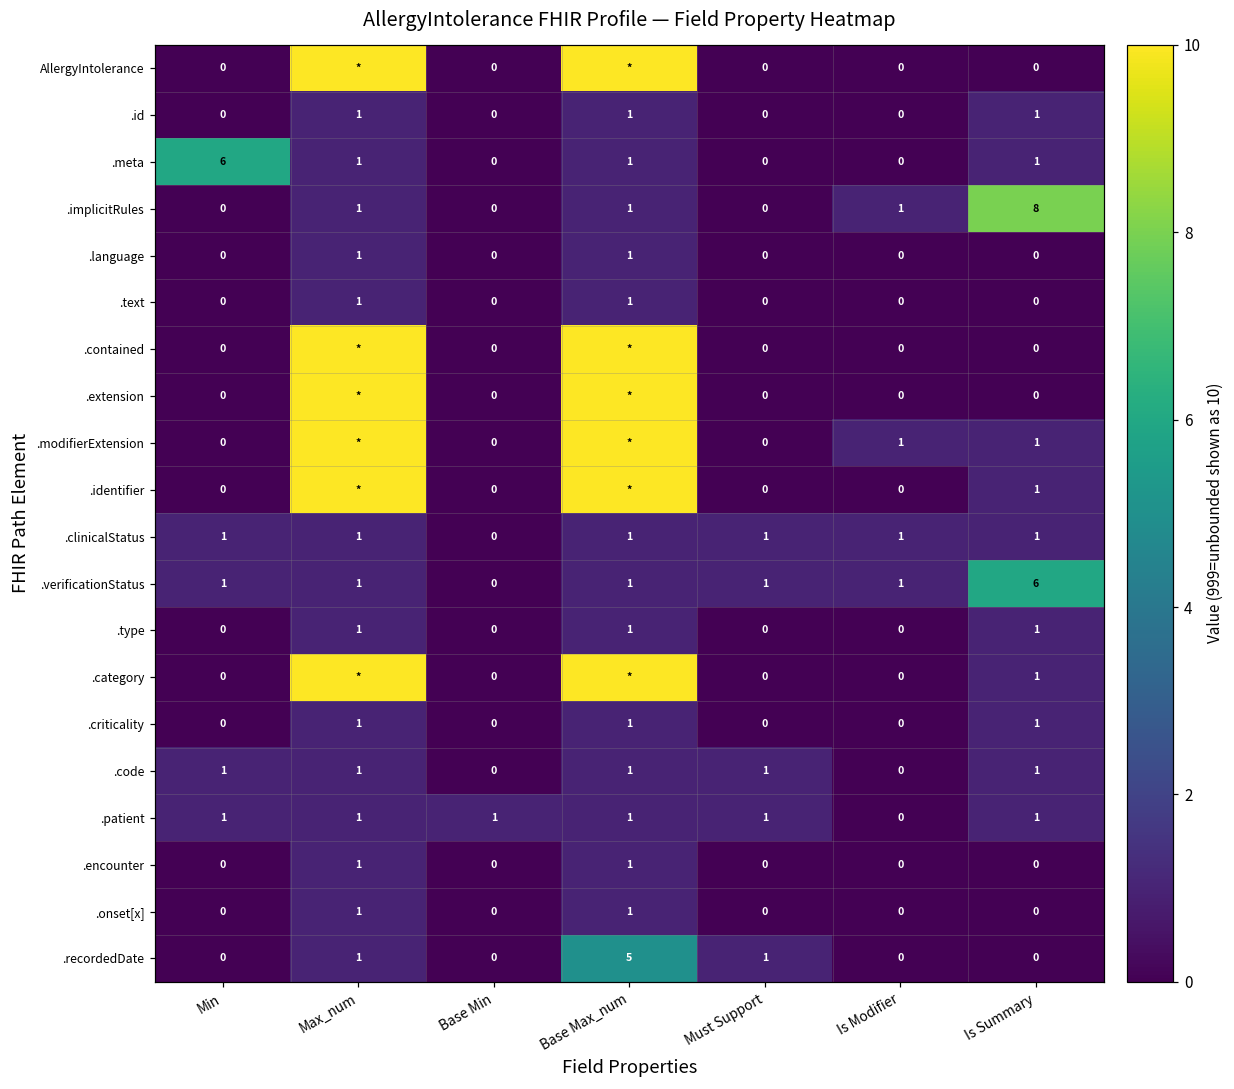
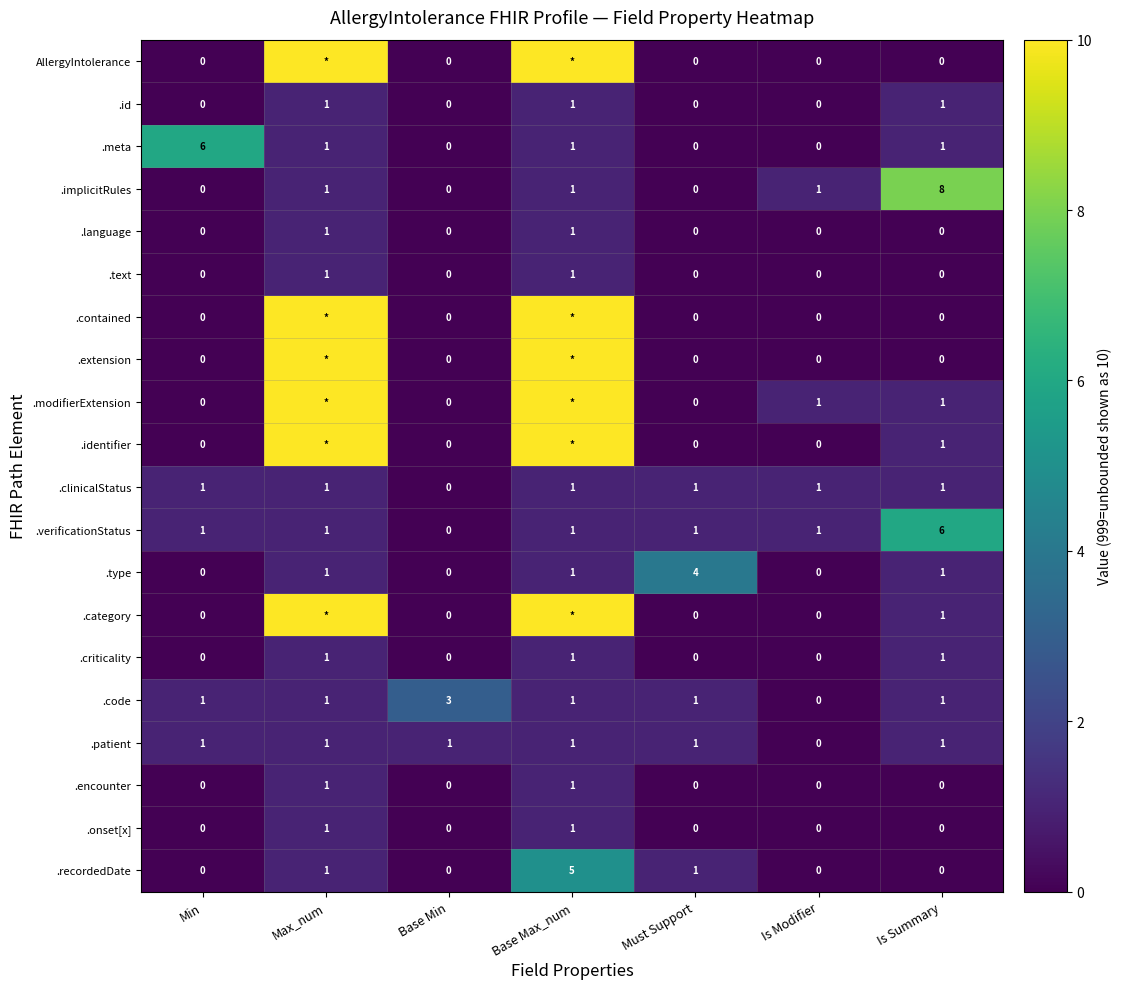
  {
    "AllergyIntolerance": {
      "Min": 0,
      "Base Min": 0,
      "Must Support": 0,
      "Is Modifier": 0,
      "Is Summary": 0
    },
    ".id": {
      "Min": 0,
      "Max_num": 1,
      "Base Min": 0,
      "Base Max_num": 1,
      "Must Support": 0,
      "Is Modifier": 0,
      "Is Summary": 1
    },
    ".meta": {
      "Min": 6,
      "Max_num": 1,
      "Base Min": 0,
      "Base Max_num": 1,
      "Must Support": 0,
      "Is Modifier": 0,
      "Is Summary": 1
    },
    ".implicitRules": {
      "Min": 0,
      "Max_num": 1,
      "Base Min": 0,
      "Base Max_num": 1,
      "Must Support": 0,
      "Is Modifier": 1,
      "Is Summary": 8
    },
    ".language": {
      "Min": 0,
      "Max_num": 1,
      "Base Min": 0,
      "Base Max_num": 1,
      "Must Support": 0,
      "Is Modifier": 0,
      "Is Summary": 0
    },
    ".text": {
      "Min": 0,
      "Max_num": 1,
      "Base Min": 0,
      "Base Max_num": 1,
      "Must Support": 0,
      "Is Modifier": 0,
      "Is Summary": 0
    },
    ".contained": {
      "Min": 0,
      "Base Min": 0,
      "Must Support": 0,
      "Is Modifier": 0,
      "Is Summary": 0
    },
    ".extension": {
      "Min": 0,
      "Base Min": 0,
      "Must Support": 0,
      "Is Modifier": 0,
      "Is Summary": 0
    },
    ".modifierExtension": {
      "Min": 0,
      "Base Min": 0,
      "Must Support": 0,
      "Is Modifier": 1,
      "Is Summary": 1
    },
    ".identifier": {
      "Min": 0,
      "Base Min": 0,
      "Must Support": 0,
      "Is Modifier": 0,
      "Is Summary": 1
    },
    ".clinicalStatus": {
      "Min": 1,
      "Max_num": 1,
      "Base Min": 0,
      "Base Max_num": 1,
      "Must Support": 1,
      "Is Modifier": 1,
      "Is Summary": 1
    },
    ".verificationStatus": {
      "Min": 1,
      "Max_num": 1,
      "Base Min": 0,
      "Base Max_num": 1,
      "Must Support": 1,
      "Is Modifier": 1,
      "Is Summary": 6
    },
    ".type": {
      "Min": 0,
      "Max_num": 1,
      "Base Min": 0,
      "Base Max_num": 1,
-     "Must Support": 0,
+     "Must Support": 4,
      "Is Modifier": 0,
      "Is Summary": 1
    },
    ".category": {
      "Min": 0,
      "Base Min": 0,
      "Must Support": 0,
      "Is Modifier": 0,
      "Is Summary": 1
    },
    ".criticality": {
      "Min": 0,
      "Max_num": 1,
      "Base Min": 0,
      "Base Max_num": 1,
      "Must Support": 0,
      "Is Modifier": 0,
      "Is Summary": 1
    },
    ".code": {
      "Min": 1,
      "Max_num": 1,
-     "Base Min": 0,
+     "Base Min": 3,
      "Base Max_num": 1,
      "Must Support": 1,
      "Is Modifier": 0,
      "Is Summary": 1
    },
    ".patient": {
      "Min": 1,
      "Max_num": 1,
      "Base Min": 1,
      "Base Max_num": 1,
      "Must Support": 1,
      "Is Modifier": 0,
      "Is Summary": 1
    },
    ".encounter": {
      "Min": 0,
      "Max_num": 1,
      "Base Min": 0,
      "Base Max_num": 1,
      "Must Support": 0,
      "Is Modifier": 0,
      "Is Summary": 0
    },
    ".onset[x]": {
      "Min": 0,
      "Max_num": 1,
      "Base Min": 0,
      "Base Max_num": 1,
      "Must Support": 0,
      "Is Modifier": 0,
      "Is Summary": 0
    },
    ".recordedDate": {
      "Min": 0,
      "Max_num": 1,
      "Base Min": 0,
      "Base Max_num": 5,
      "Must Support": 1,
      "Is Modifier": 0,
      "Is Summary": 0
    }
  }
